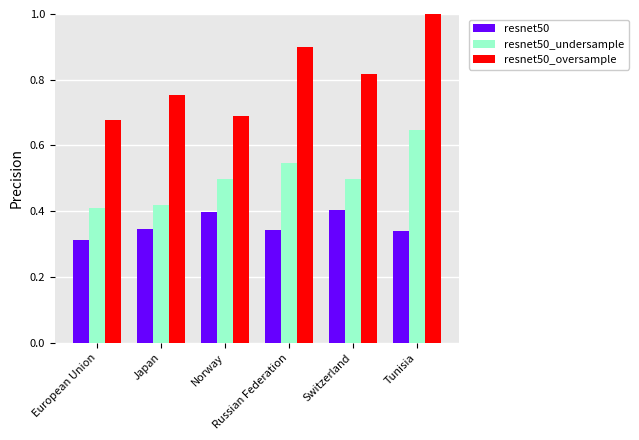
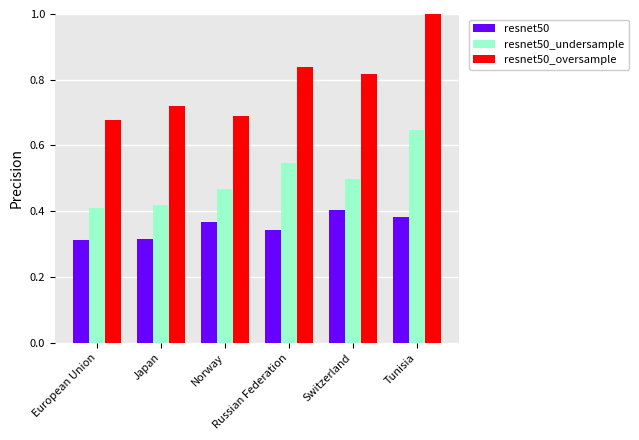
  {
    "resnet50": {
      "European Union": 0.31,
-     "Japan": 0.35,
-     "Norway": 0.40,
+     "Japan": 0.32,
+     "Norway": 0.37,
      "Russian Federation": 0.34,
      "Switzerland": 0.40,
-     "Tunisia": 0.34
+     "Tunisia": 0.38
    },
    "resnet50_undersample": {
      "European Union": 0.41,
      "Japan": 0.42,
-     "Norway": 0.50,
+     "Norway": 0.47,
      "Russian Federation": 0.55,
      "Switzerland": 0.50,
      "Tunisia": 0.65
    },
    "resnet50_oversample": {
      "European Union": 0.68,
-     "Japan": 0.75,
+     "Japan": 0.72,
      "Norway": 0.69,
-     "Russian Federation": 0.90,
+     "Russian Federation": 0.84,
      "Switzerland": 0.82,
      "Tunisia": 1.00
    }
  }
